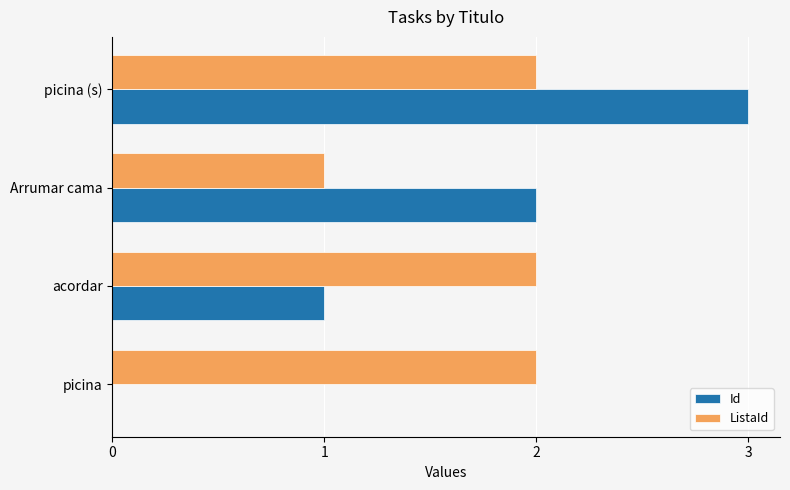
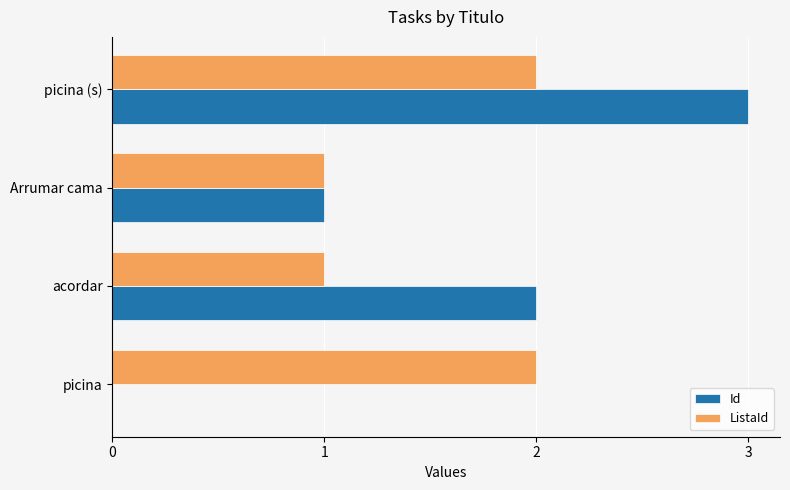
  {
    "Id": {
      "picina (s)": 3,
-     "Arrumar cama": 2,
-     "acordar": 1,
+     "Arrumar cama": 1,
+     "acordar": 2,
      "picina": 0
    },
    "ListaId": {
      "picina (s)": 2,
      "Arrumar cama": 1,
-     "acordar": 2,
+     "acordar": 1,
      "picina": 2
    }
  }
